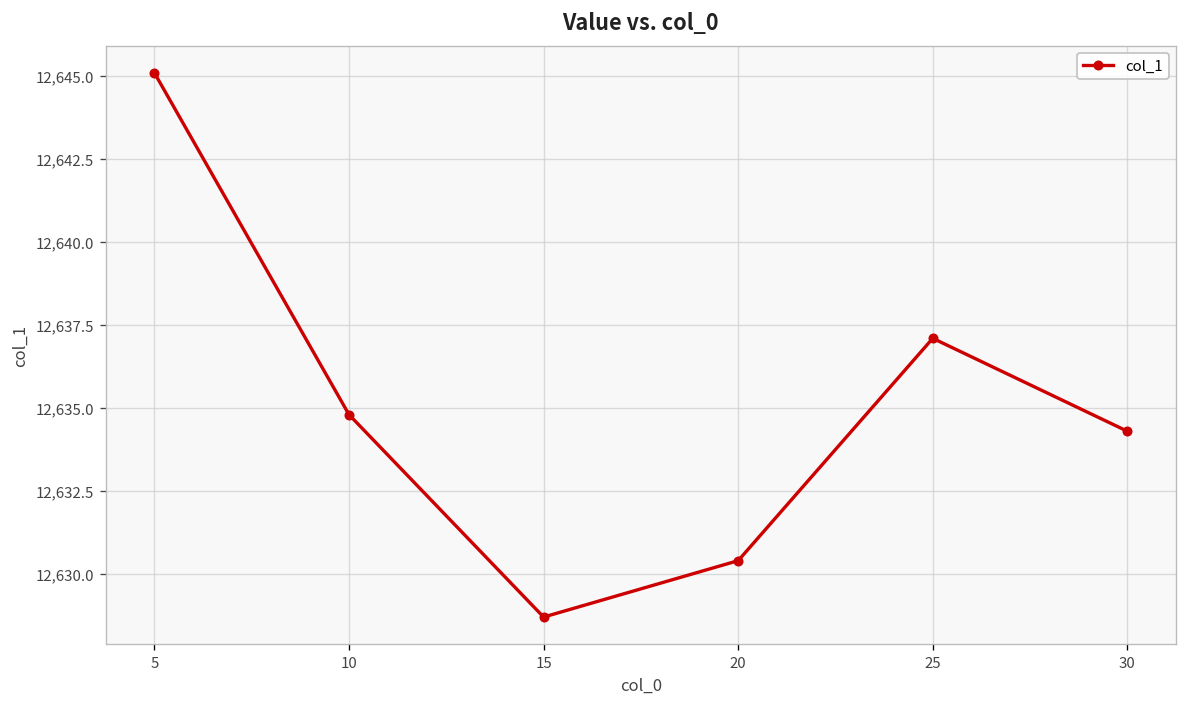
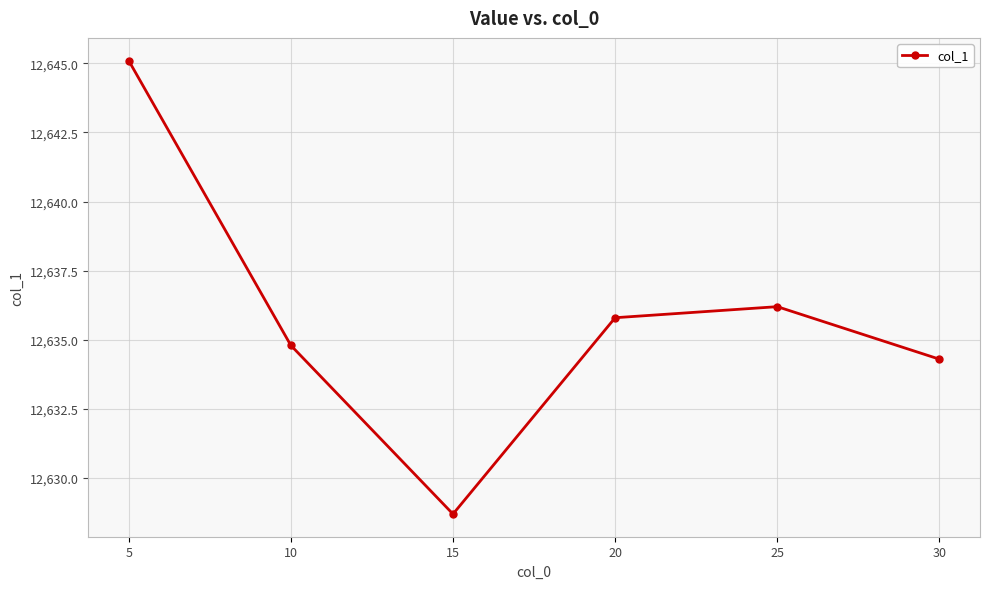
  {
    "5": "12,645.1",
    "10": "12,634.8",
    "15": "12,628.7",
-   "20": "12,630.4",
-   "25": "12,637.1",
+   "20": "12,635.8",
+   "25": "12,636.2",
    "30": "12,634.3"
  }
